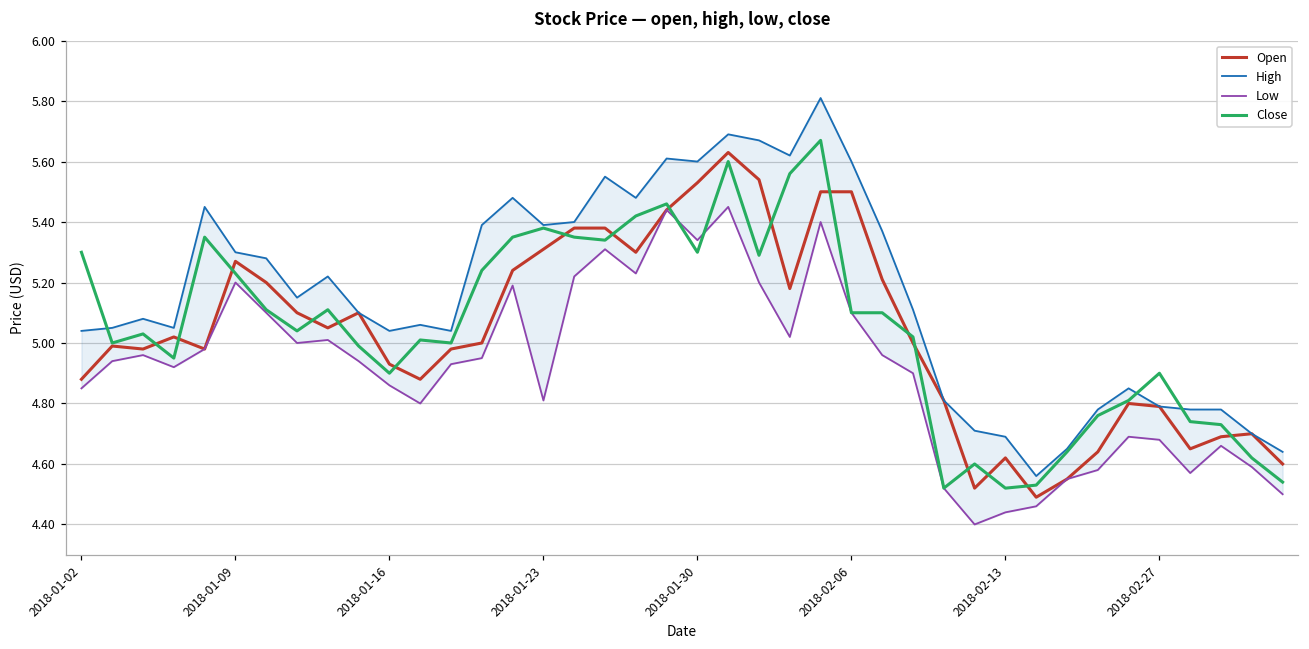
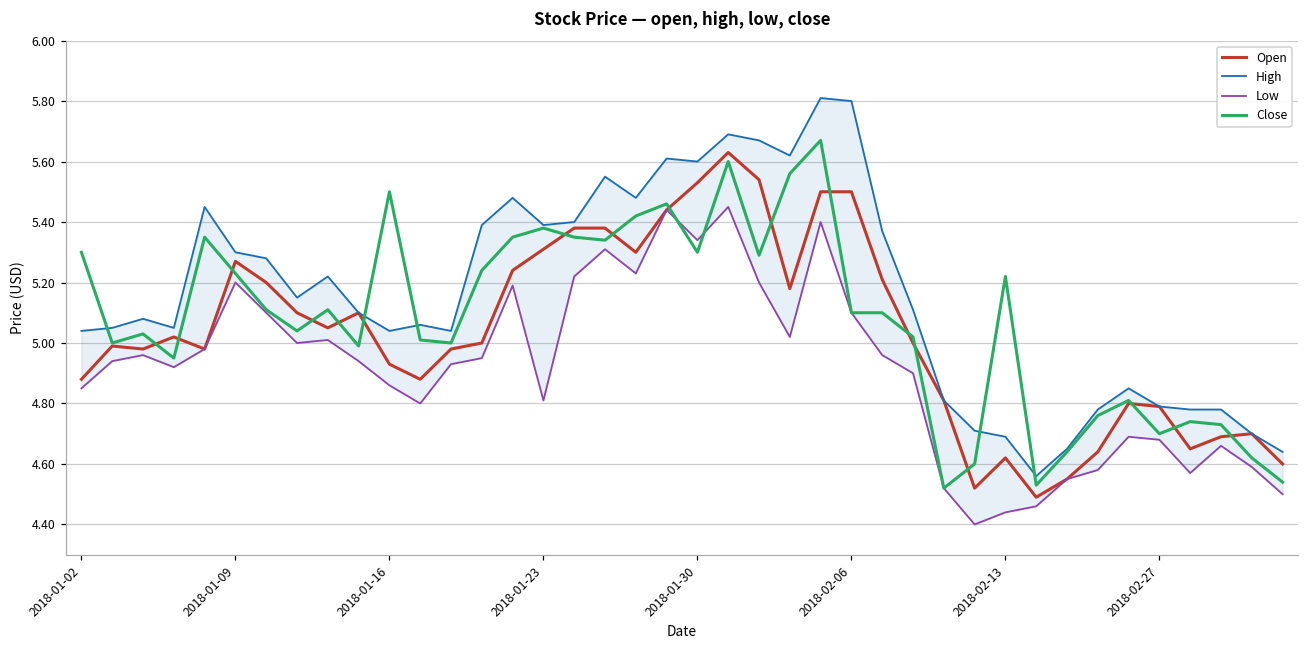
  {
    "Open": {
      "2018-01-02": 4.88,
      "2018-01-09": 5.27,
      "2018-01-16": 4.93,
      "2018-01-23": 5.31,
      "2018-01-30": 5.53,
      "2018-02-06": 5.50,
      "2018-02-13": 4.62
    },
    "High": {
      "2018-01-02": 5.04,
      "2018-01-09": 5.3,
      "2018-01-16": 5.04,
      "2018-01-23": 5.39,
      "2018-01-30": 5.6,
-     "2018-02-06": 5.6,
+     "2018-02-06": 5.8,
      "2018-02-13": 4.69
    },
    "Low": {
      "2018-01-02": 4.85,
      "2018-01-09": 5.20,
      "2018-01-16": 4.86,
      "2018-01-23": 4.81,
      "2018-01-30": 5.34,
      "2018-02-13": 4.44,
      "2018-02-27": 4.68
    },
    "Close": {
      "2018-01-02": 5.30,
      "2018-01-09": 5.23,
-     "2018-01-16": 4.9,
+     "2018-01-16": 5.5,
      "2018-01-23": 5.38,
      "2018-01-30": 5.30,
-     "2018-02-13": 4.52,
-     "2018-02-27": 4.9
+     "2018-02-13": 5.22,
+     "2018-02-27": 4.7
    }
  }
